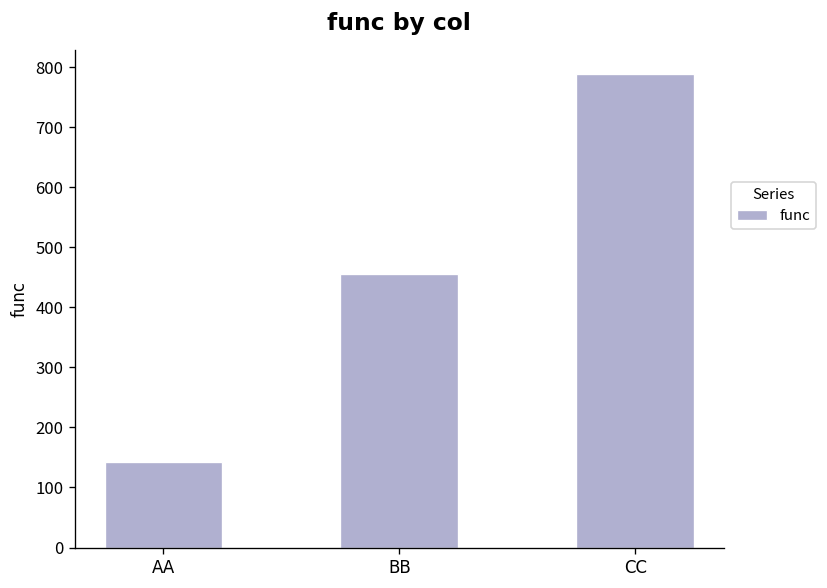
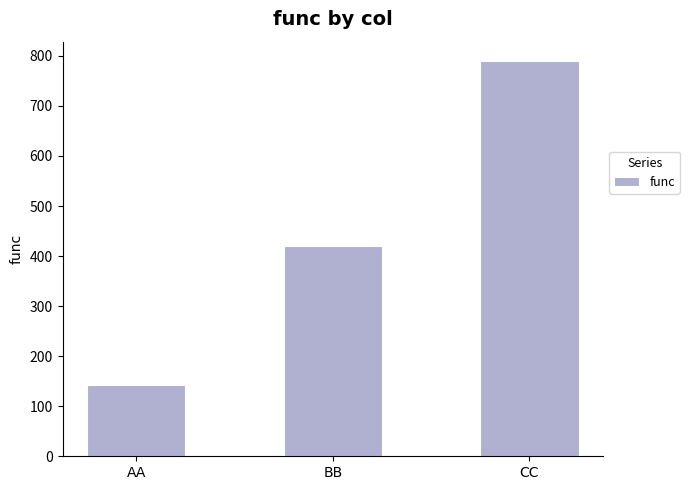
  {
    "AA": 140,
-   "BB": 460,
+   "BB": 420,
    "CC": 790
  }
